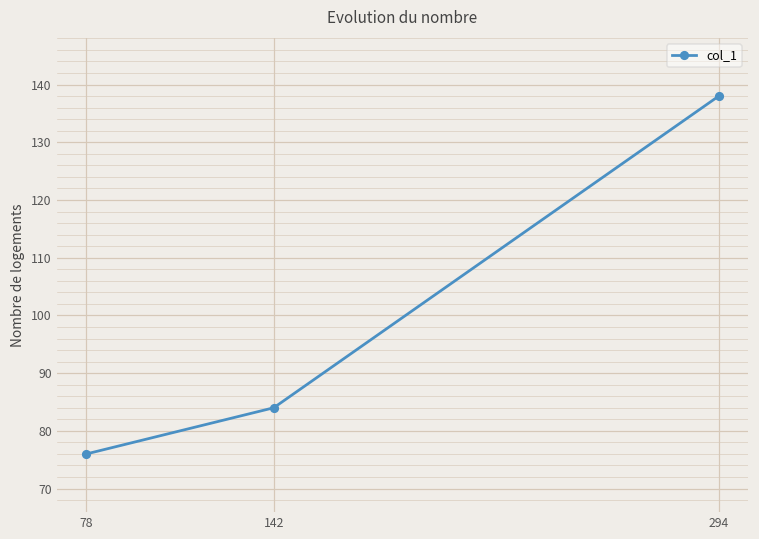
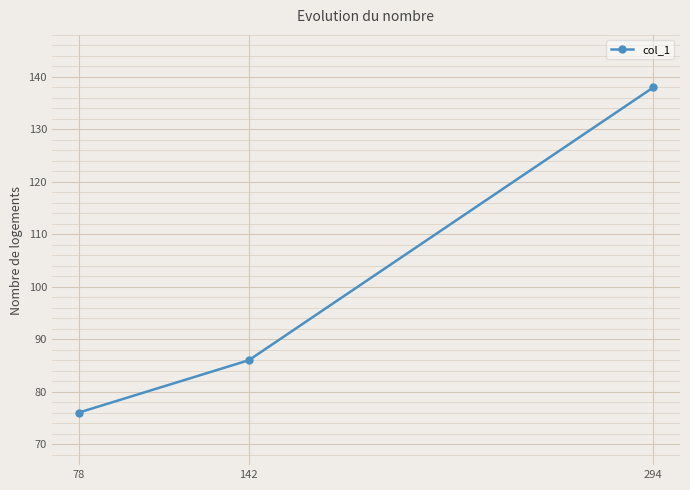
  {
    "78": 76,
-   "142": 84,
+   "142": 86,
    "294": 138
  }
